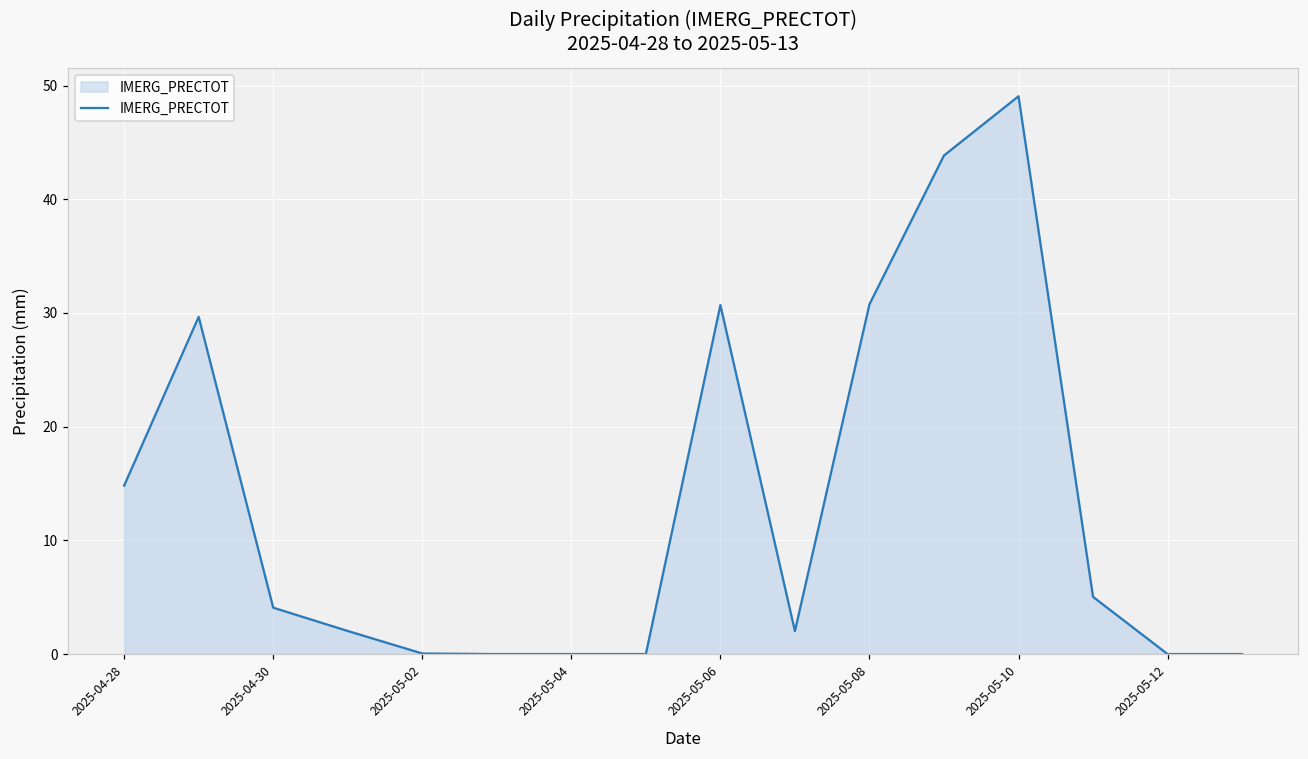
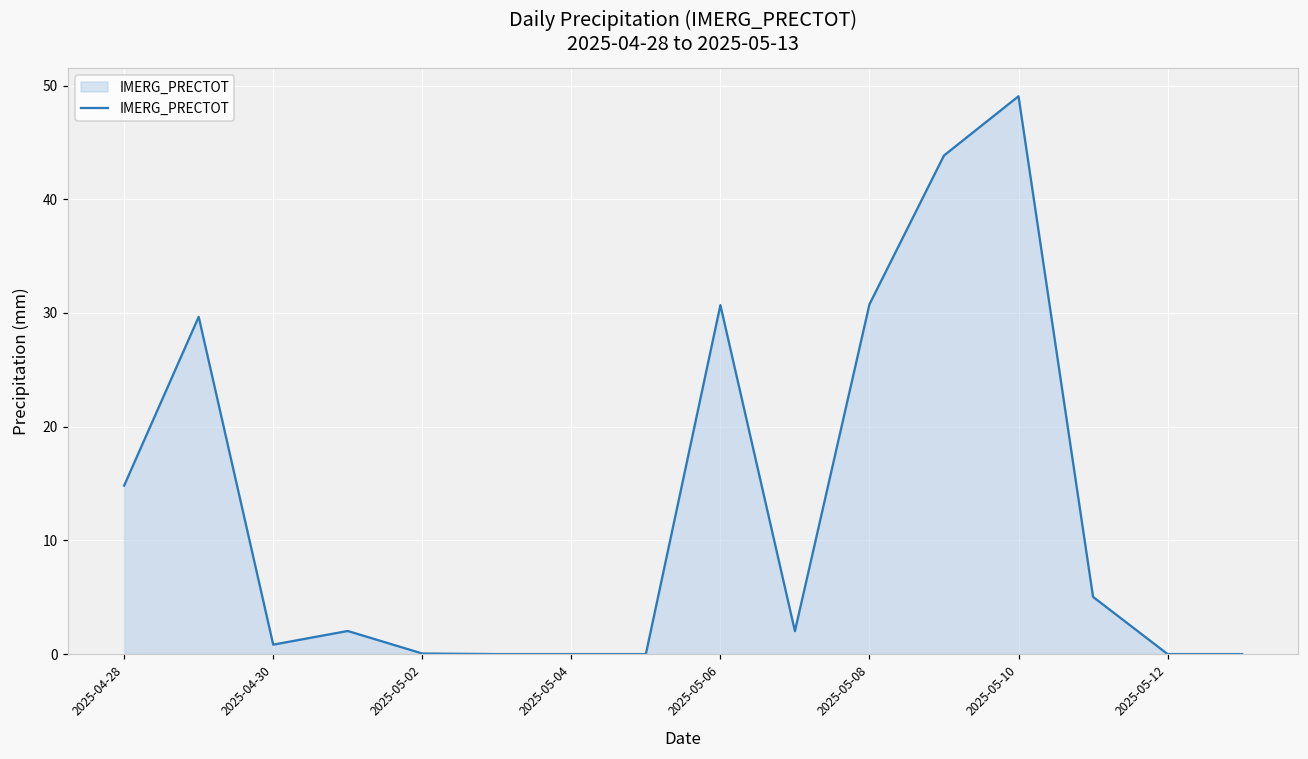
  {
    "2025-04-28": 14.8,
-   "2025-04-30": 4.1,
+   "2025-04-30": 0.8,
    "2025-05-02": 0.1,
    "2025-05-04": 0.0,
    "2025-05-06": 30.7,
    "2025-05-08": 30.8,
    "2025-05-10": 49.1,
    "2025-05-12": 0.0
  }
